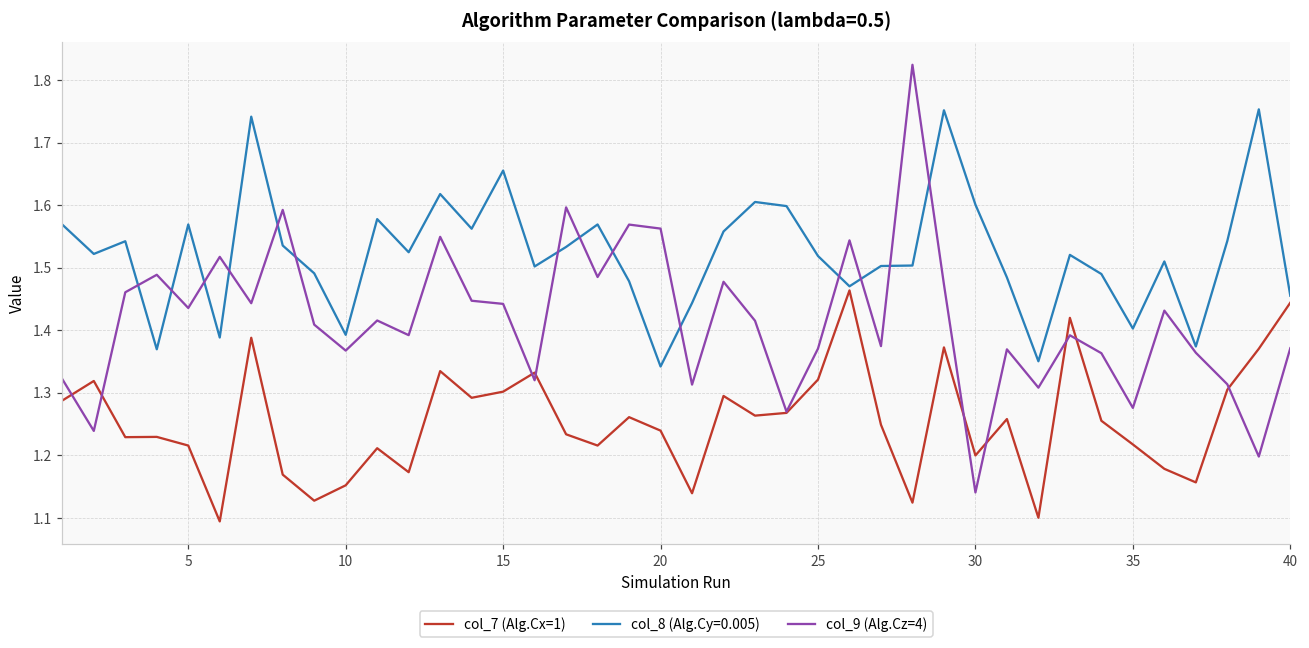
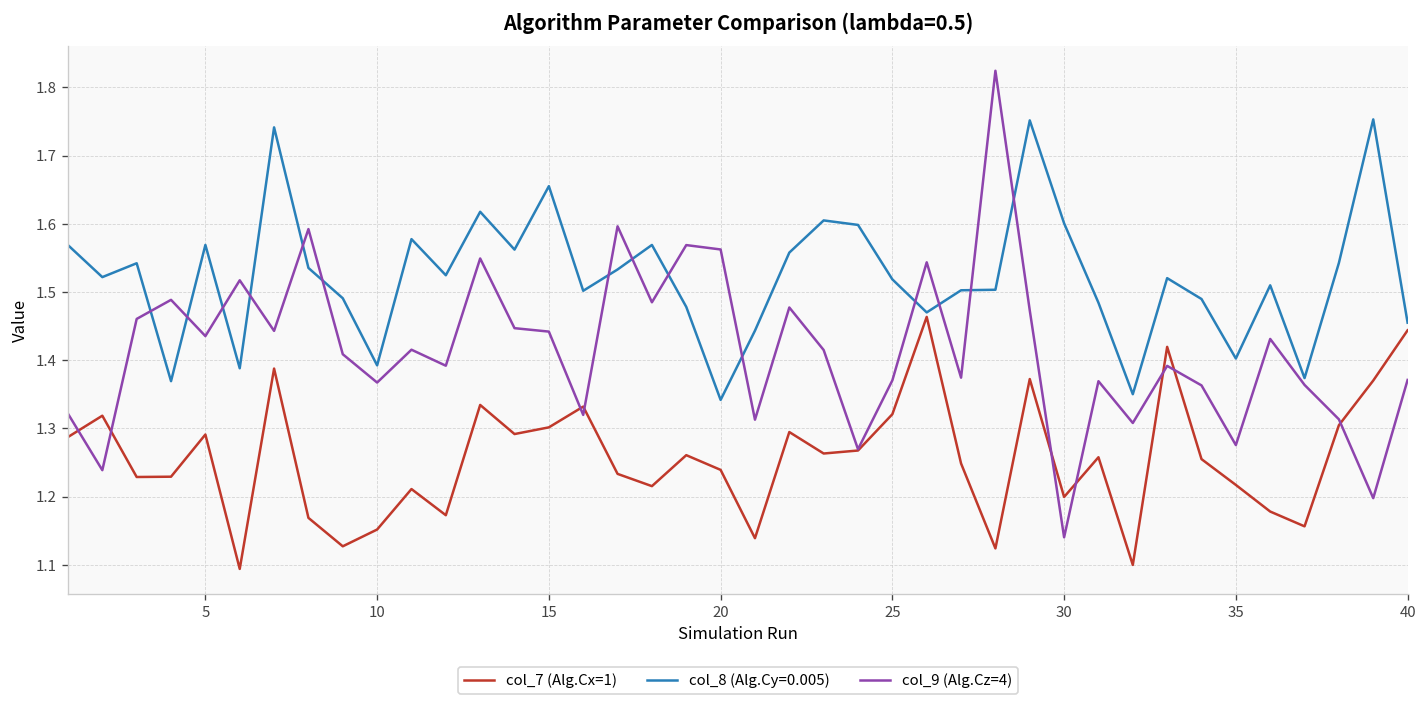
  {
    "col_7 (Alg.Cx=1)": {
-     "5": 1.22,
+     "5": 1.29,
      "10": 1.15,
      "15": 1.30,
      "20": 1.24,
      "25": 1.32,
      "30": 1.20,
      "35": 1.22,
      "40": 1.44
    },
    "col_8 (Alg.Cy=0.005)": {
      "5": 1.57,
      "10": 1.39,
      "15": 1.66,
      "20": 1.34,
      "25": 1.52,
      "30": 1.60,
      "35": 1.40,
      "40": 1.46
    },
    "col_9 (Alg.Cz=4)": {
      "5": 1.44,
      "10": 1.37,
      "15": 1.44,
      "20": 1.56,
      "25": 1.37,
      "30": 1.14,
      "35": 1.28,
      "40": 1.37
    }
  }
